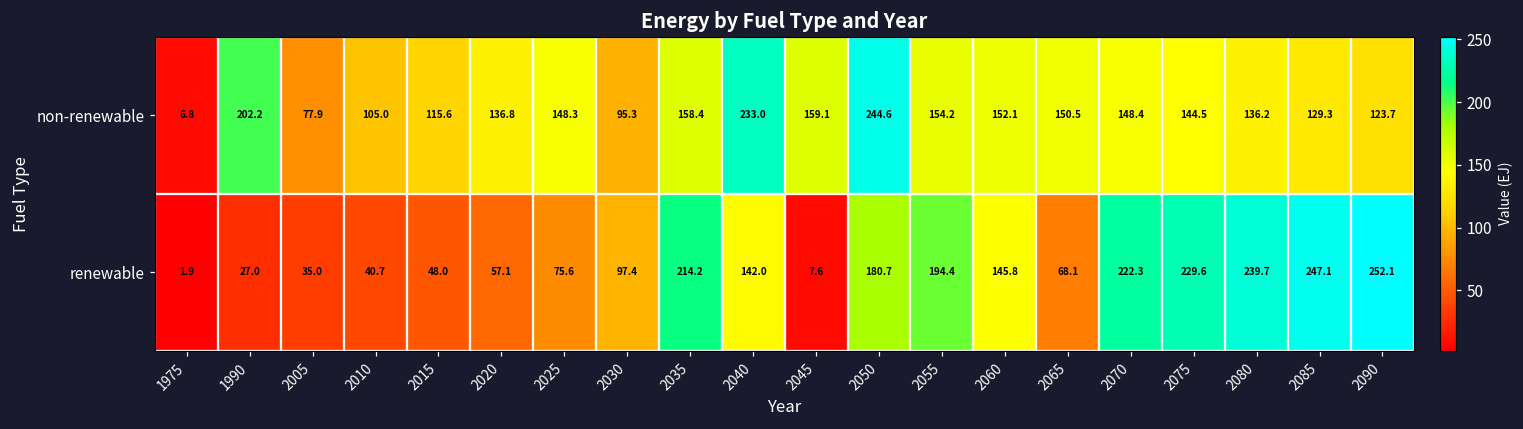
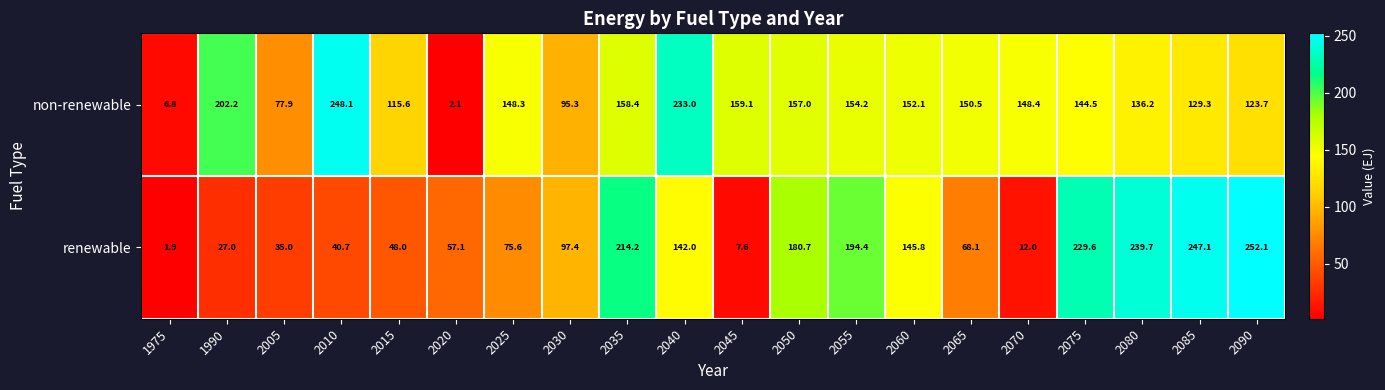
  {
    "non-renewable": {
      "1975": 6.8,
      "1990": 202.2,
      "2005": 77.9,
-     "2010": 105.0,
+     "2010": 248.1,
      "2015": 115.6,
-     "2020": 136.8,
+     "2020": 2.1,
      "2025": 148.3,
      "2030": 95.3,
      "2035": 158.4,
      "2040": 233.0,
      "2045": 159.1,
-     "2050": 244.6,
+     "2050": 157.0,
      "2055": 154.2,
      "2060": 152.1,
      "2065": 150.5,
      "2070": 148.4,
      "2075": 144.5,
      "2080": 136.2,
      "2085": 129.3,
      "2090": 123.7
    },
    "renewable": {
      "1975": 1.9,
      "1990": 27.0,
      "2005": 35.0,
      "2010": 40.7,
      "2015": 48.0,
      "2020": 57.1,
      "2025": 75.6,
      "2030": 97.4,
      "2035": 214.2,
      "2040": 142.0,
      "2045": 7.6,
      "2050": 180.7,
      "2055": 194.4,
      "2060": 145.8,
      "2065": 68.1,
-     "2070": 222.3,
+     "2070": 12.0,
      "2075": 229.6,
      "2080": 239.7,
      "2085": 247.1,
      "2090": 252.1
    }
  }
